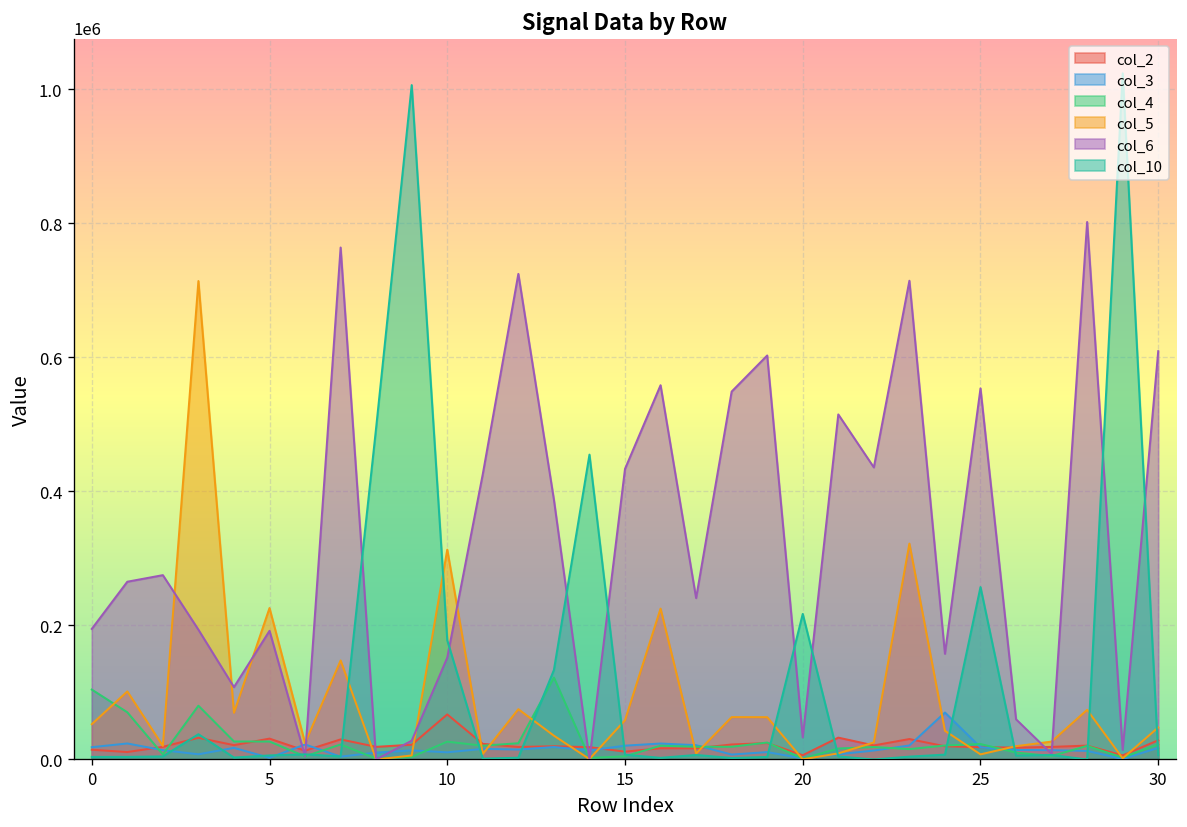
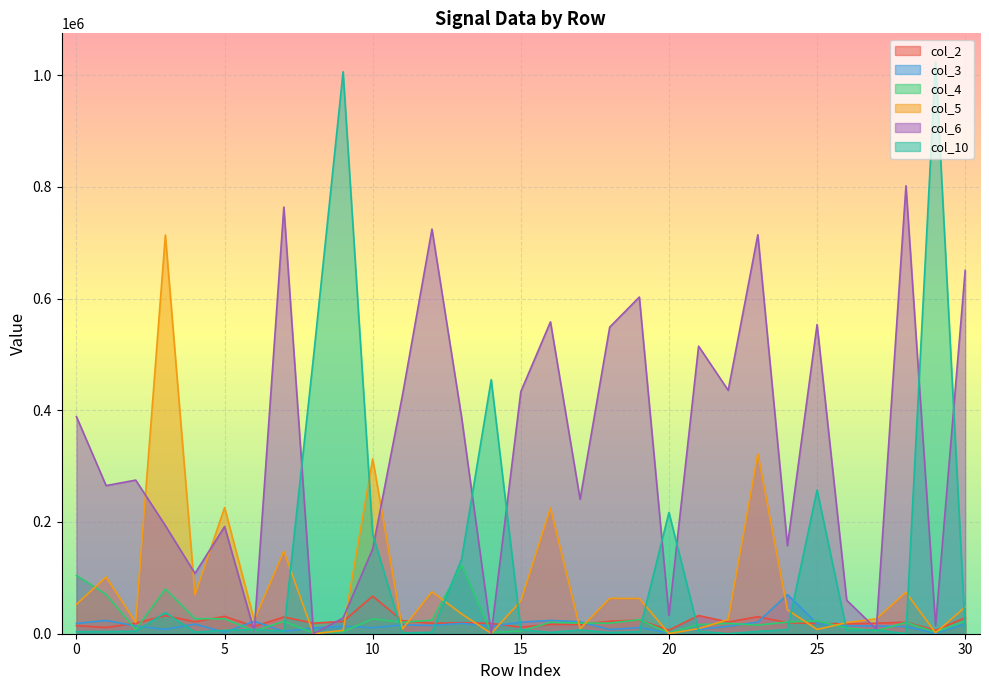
  {
    "col_2": {
      "10": 70000,
      "20": 10000,
      "30": 30000
    },
    "col_5": {
      "0": 50000,
      "5": 230000,
      "10": 310000,
      "15": 60000,
      "25": 10000,
      "30": 50000
    },
    "col_6": {
-     "0": 190000,
+     "0": 390000,
      "5": 190000,
      "10": 150000,
      "15": 430000,
      "20": 30000,
      "25": 550000,
-     "30": 610000
+     "30": 650000
    }
  }
